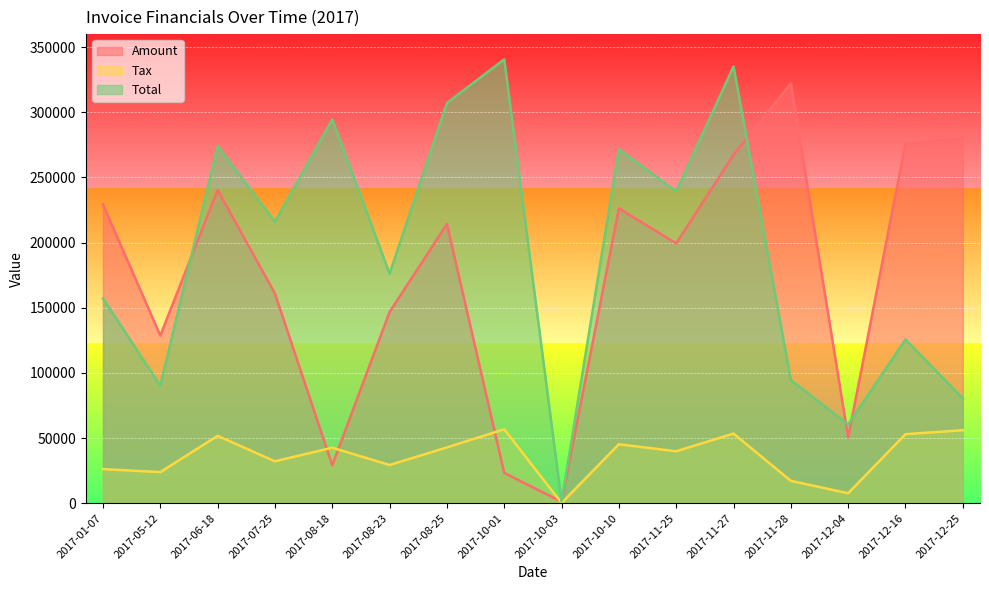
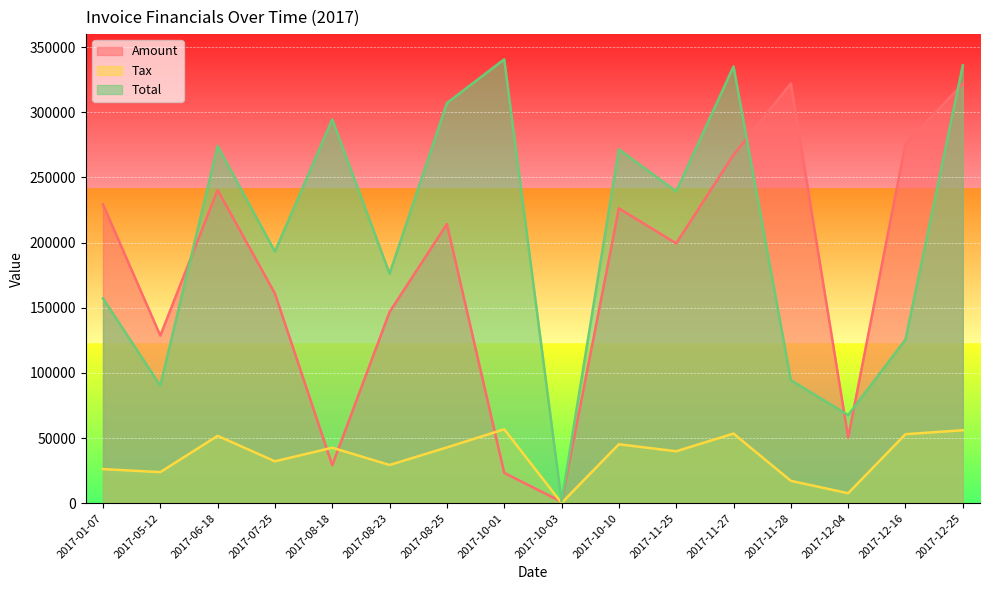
  {
    "Amount": {
      "2017-01-07": 229000,
      "2017-05-12": 129000,
      "2017-06-18": 240000,
      "2017-07-25": 161000,
      "2017-08-18": 29000,
      "2017-08-23": 147000,
      "2017-08-25": 214000,
      "2017-10-01": 23000,
      "2017-10-10": 226000,
      "2017-11-25": 199000,
      "2017-11-27": 267000,
      "2017-11-28": 322000,
      "2017-12-04": 50000,
      "2017-12-16": 276000,
-     "2017-12-25": 280000
+     "2017-12-25": 322000
    },
    "Tax": {
      "2017-01-07": 26000,
      "2017-05-12": 24000,
      "2017-06-18": 52000,
      "2017-07-25": 32000,
      "2017-08-18": 43000,
      "2017-08-23": 29000,
      "2017-08-25": 43000,
      "2017-10-01": 57000,
      "2017-10-10": 45000,
      "2017-11-25": 40000,
      "2017-11-27": 53000,
      "2017-11-28": 17000,
      "2017-12-04": 8000,
      "2017-12-16": 53000,
      "2017-12-25": 56000
    },
    "Total": {
      "2017-01-07": 157000,
      "2017-05-12": 90000,
      "2017-06-18": 274000,
-     "2017-07-25": 216000,
+     "2017-07-25": 193000,
      "2017-08-18": 295000,
      "2017-08-23": 176000,
      "2017-08-25": 307000,
      "2017-10-01": 341000,
      "2017-10-10": 272000,
      "2017-11-25": 239000,
      "2017-11-27": 335000,
      "2017-11-28": 94000,
-     "2017-12-04": 60000,
+     "2017-12-04": 68000,
      "2017-12-16": 126000,
-     "2017-12-25": 80000
+     "2017-12-25": 336000
    }
  }
